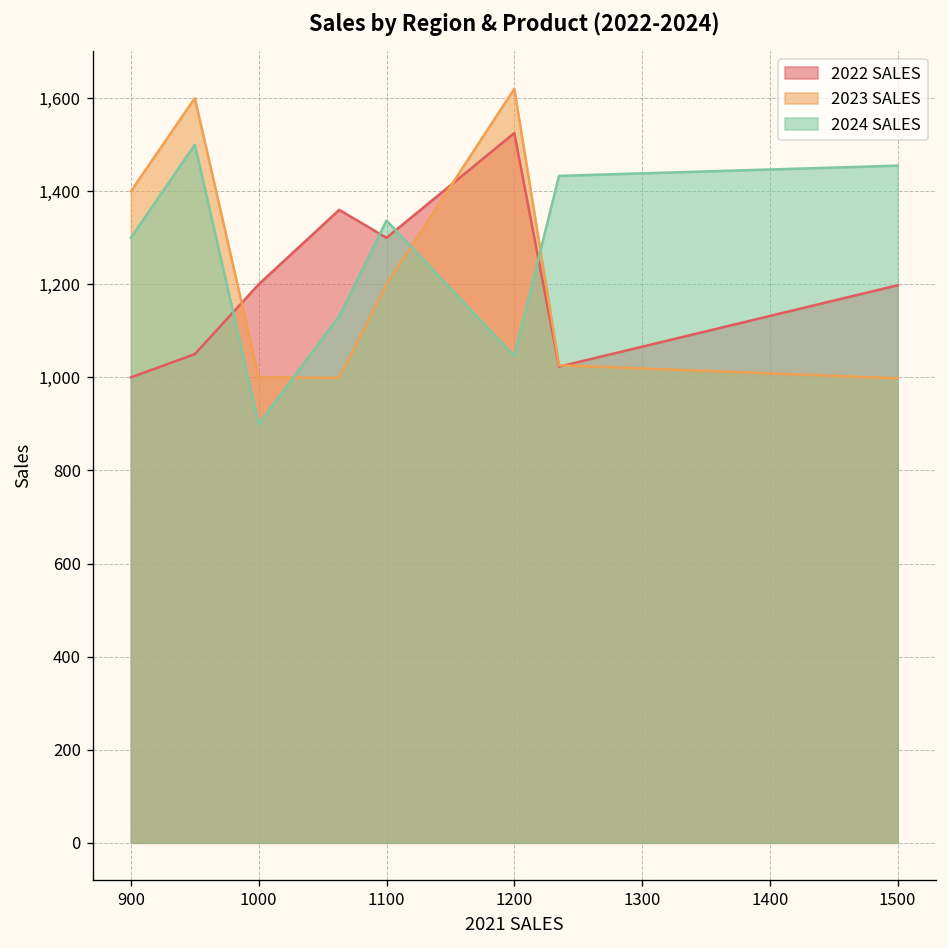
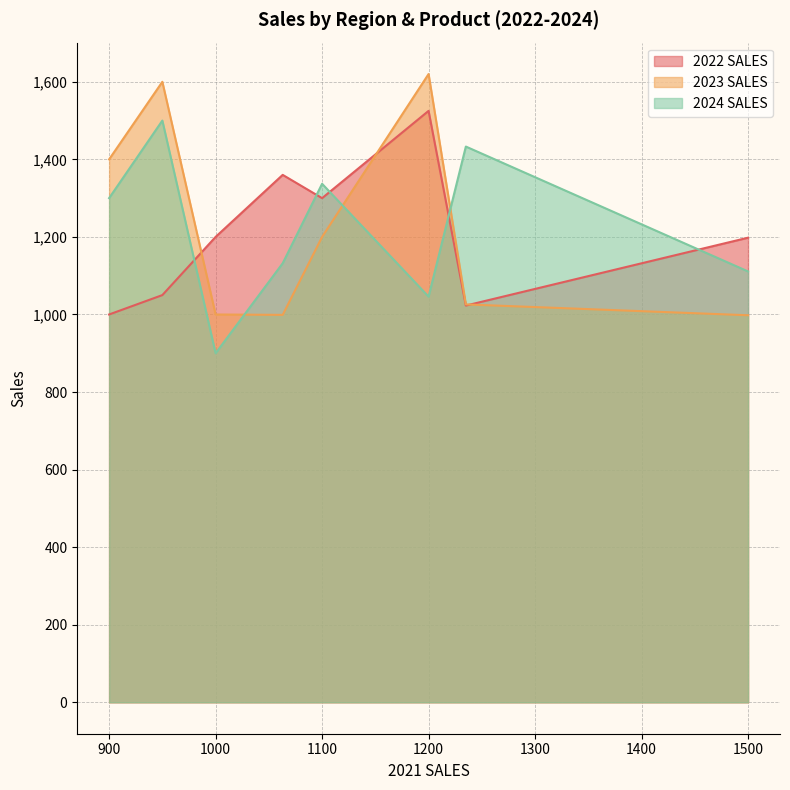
  {
    "2024 SALES": {
      "900": "1,300",
      "1000": "900",
      "1100": "1,340",
      "1200": "1,050",
-     "1500": "1,460"
+     "1500": "1,110"
    }
  }
